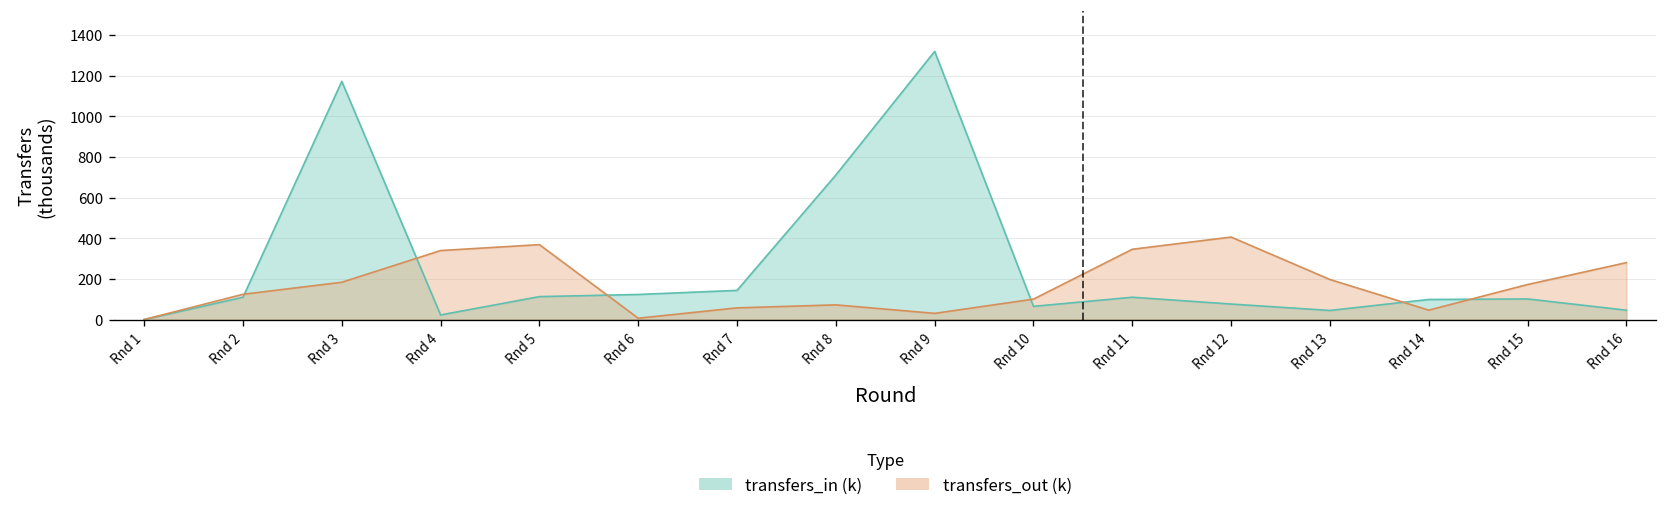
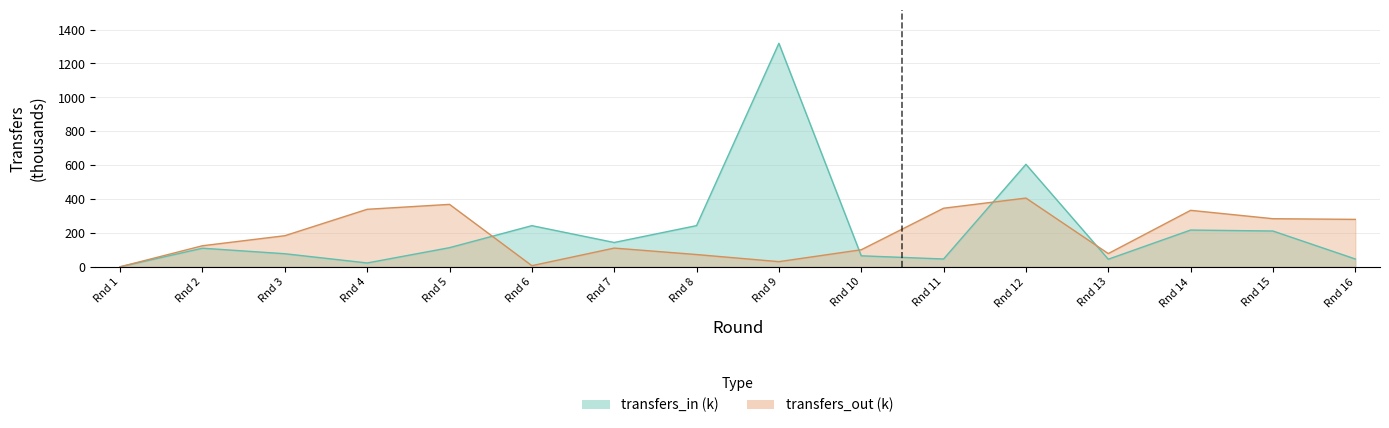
  {
    "transfers_in (k)": {
-     "Rnd 3": 1170,
+     "Rnd 3": 80,
      "Rnd 4": 20,
      "Rnd 5": 110,
-     "Rnd 6": 120,
+     "Rnd 6": 240,
      "Rnd 7": 140,
-     "Rnd 8": 710,
+     "Rnd 8": 240,
      "Rnd 9": 1320,
      "Rnd 10": 60,
-     "Rnd 11": 110,
-     "Rnd 12": 80,
+     "Rnd 11": 50,
+     "Rnd 12": 600,
      "Rnd 13": 40,
-     "Rnd 14": 100,
-     "Rnd 15": 100,
+     "Rnd 14": 220,
+     "Rnd 15": 210,
      "Rnd 16": 50
    },
    "transfers_out (k)": {
      "Rnd 3": 180,
      "Rnd 4": 340,
      "Rnd 5": 370,
      "Rnd 6": 10,
-     "Rnd 7": 60,
+     "Rnd 7": 110,
      "Rnd 8": 70,
      "Rnd 9": 30,
      "Rnd 10": 100,
      "Rnd 11": 350,
      "Rnd 12": 410,
-     "Rnd 13": 200,
-     "Rnd 14": 50,
-     "Rnd 15": 170,
+     "Rnd 13": 80,
+     "Rnd 14": 330,
+     "Rnd 15": 280,
      "Rnd 16": 280
    }
  }
